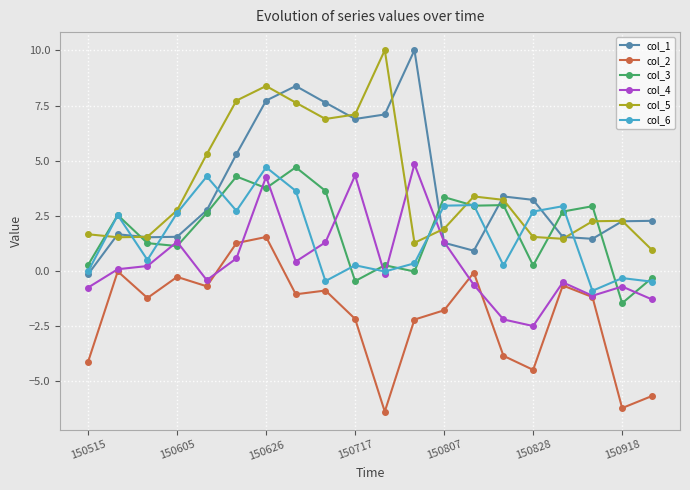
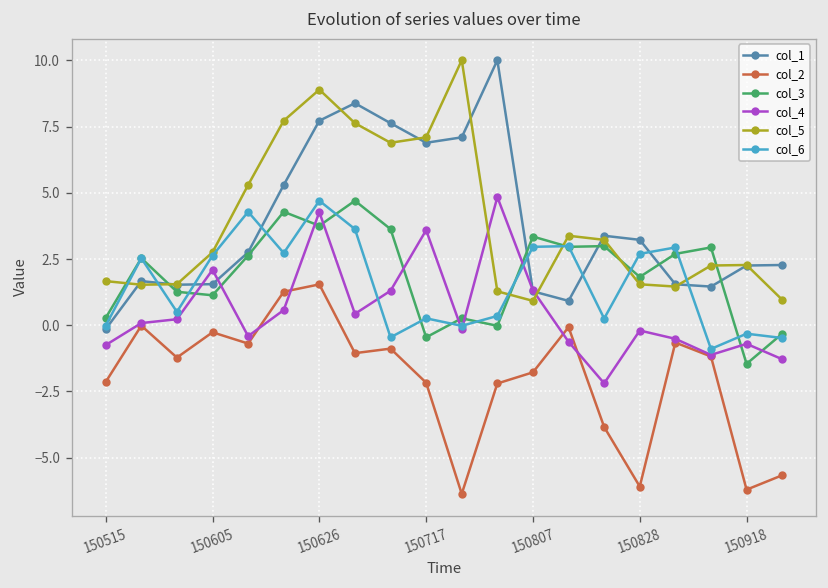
  {
    "col_2": {
-     "150515": -4.1,
+     "150515": -2.1,
      "150605": -0.3,
      "150626": 1.5,
      "150717": -2.2,
      "150807": -1.8,
-     "150828": -4.5,
+     "150828": -6.1,
      "150918": -6.2
    },
    "col_3": {
      "150515": 0.3,
      "150605": 1.1,
      "150626": 3.8,
      "150717": -0.5,
      "150807": 3.3,
-     "150828": 0.3,
+     "150828": 1.8,
      "150918": -1.5
    },
    "col_4": {
      "150515": -0.7,
-     "150605": 1.3,
+     "150605": 2.1,
      "150626": 4.3,
-     "150717": 4.3,
-     "150828": -2.5,
+     "150717": 3.6,
+     "150828": -0.2,
      "150918": -0.7
    },
    "col_5": {
      "150515": 1.7,
      "150605": 2.8,
-     "150626": 8.4,
+     "150626": 8.9,
      "150717": 7.1,
-     "150807": 1.9,
+     "150807": 0.9,
      "150828": 1.5
    }
  }
